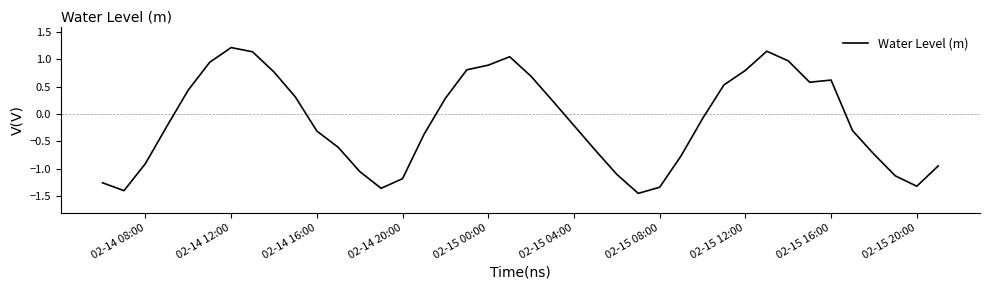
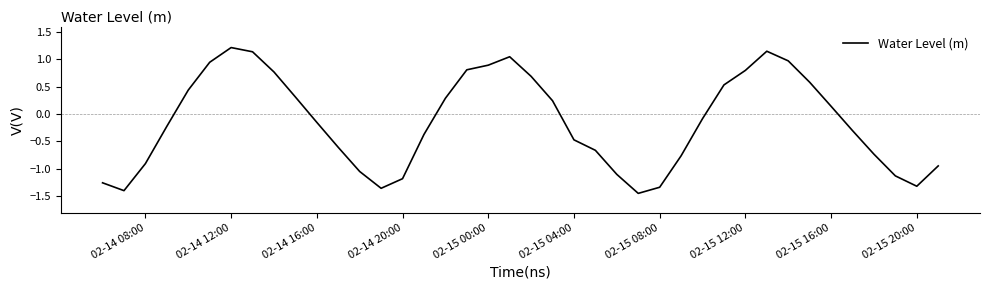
  {
    "02-14 08:00": -0.9,
    "02-14 12:00": 1.2,
-   "02-14 16:00": -0.3,
+   "02-14 16:00": -0.2,
    "02-14 20:00": -1.2,
    "02-15 00:00": 0.9,
-   "02-15 04:00": -0.2,
+   "02-15 04:00": -0.5,
    "02-15 08:00": -1.3,
    "02-15 12:00": 0.8,
-   "02-15 16:00": 0.6,
+   "02-15 16:00": 0.1,
    "02-15 20:00": -1.3
  }
